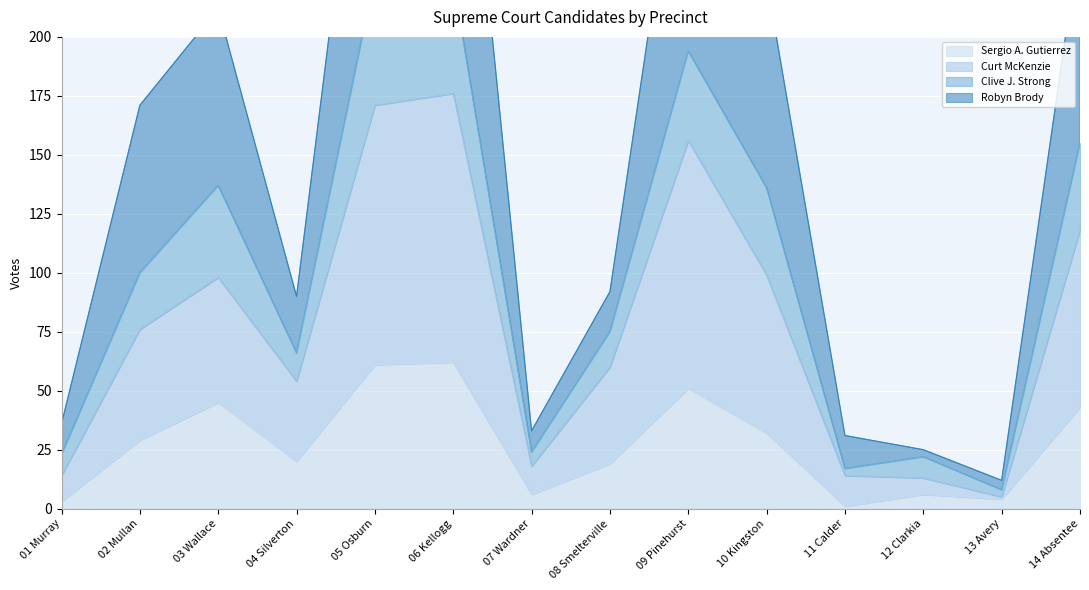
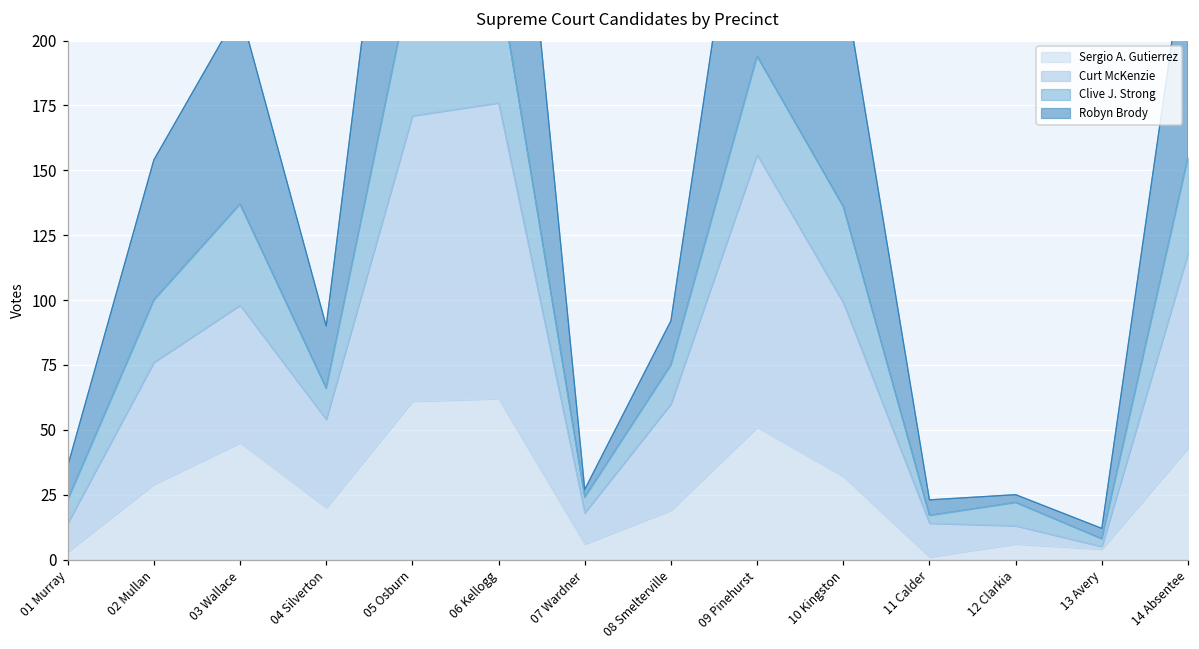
  {
    "Robyn Brody": {
      "01 Murray": 13,
-     "02 Mullan": 71,
+     "02 Mullan": 54,
      "04 Silverton": 24,
-     "07 Wardner": 9,
+     "07 Wardner": 3,
      "08 Smelterville": 17,
-     "11 Calder": 14,
+     "11 Calder": 6,
      "12 Clarkia": 3,
      "13 Avery": 4
    }
  }
